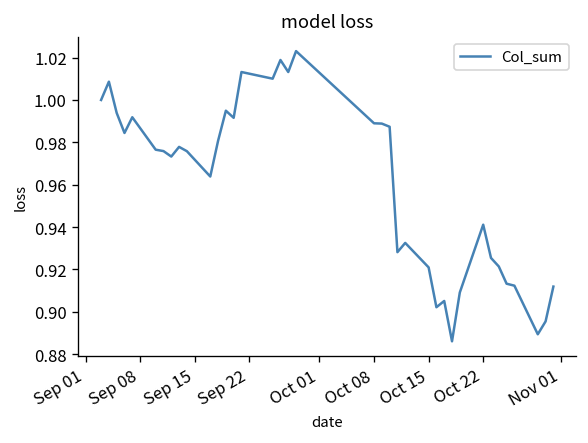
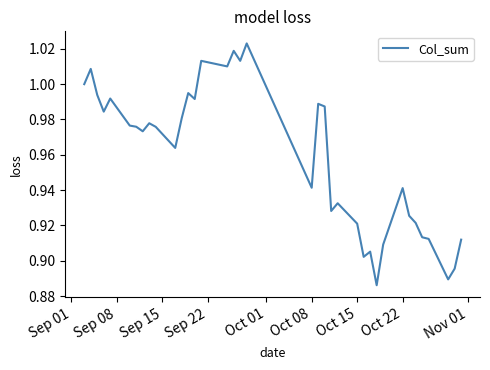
  {
-   "Oct 08": 0.989,
+   "Oct 08": 0.941,
    "Oct 15": 0.921,
    "Oct 22": 0.941
  }
